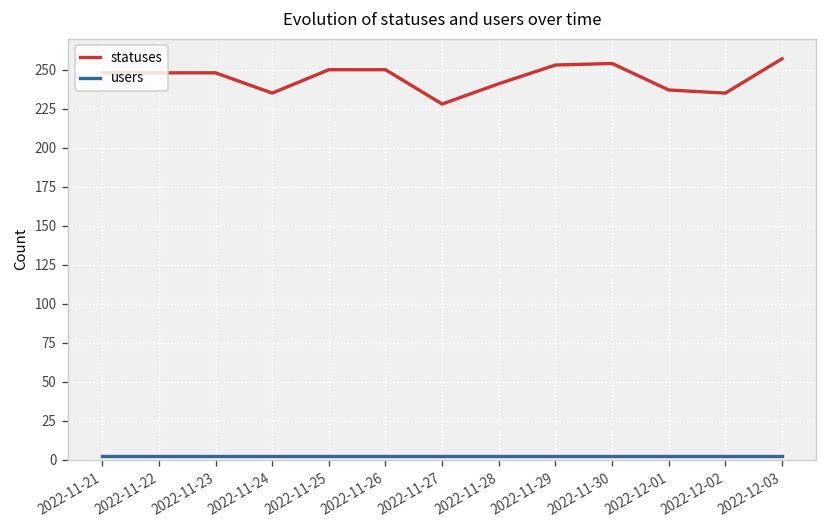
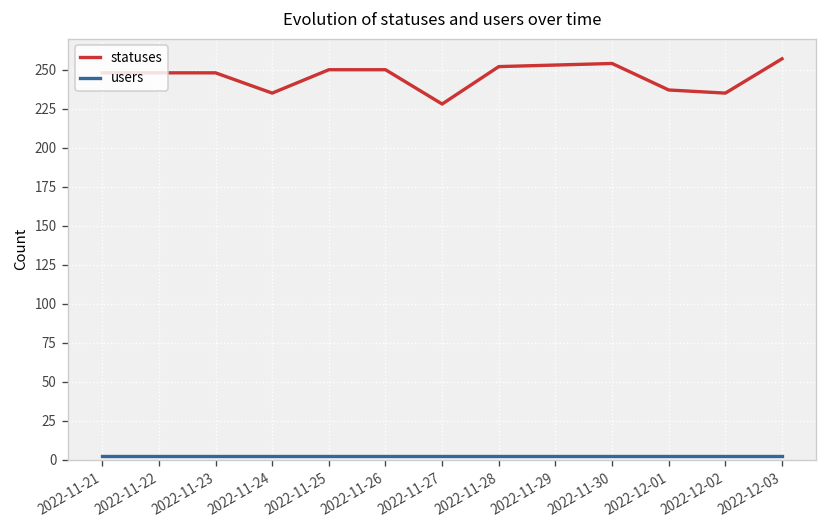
  {
    "statuses": {
      "2022-11-23": 248,
      "2022-11-24": 235,
      "2022-11-25": 250,
      "2022-11-26": 250,
      "2022-11-27": 228,
-     "2022-11-28": 241,
+     "2022-11-28": 252,
      "2022-11-29": 253,
      "2022-11-30": 254,
      "2022-12-01": 237,
      "2022-12-02": 235,
      "2022-12-03": 257
    },
    "users": {
      "2022-11-21": 2,
      "2022-11-22": 2,
      "2022-11-23": 2,
      "2022-11-24": 2,
      "2022-11-25": 2,
      "2022-11-26": 2,
      "2022-11-27": 2,
      "2022-11-28": 2,
      "2022-11-29": 2,
      "2022-11-30": 2,
      "2022-12-01": 2,
      "2022-12-02": 2,
      "2022-12-03": 2
    }
  }
